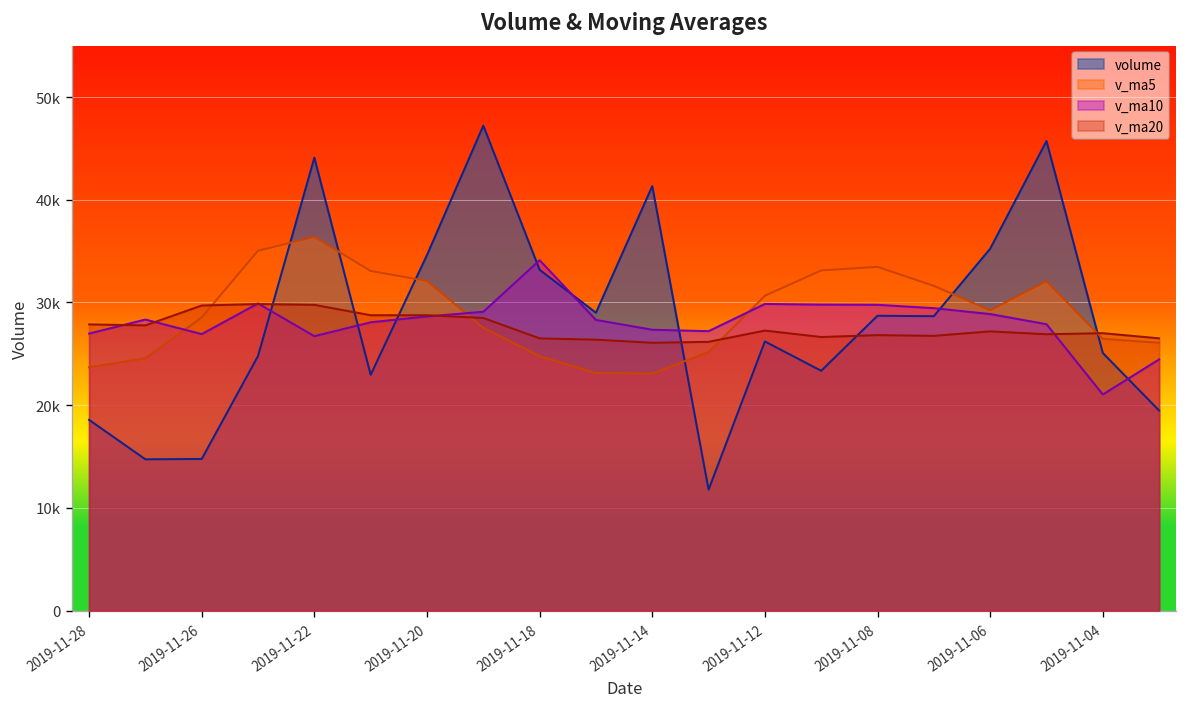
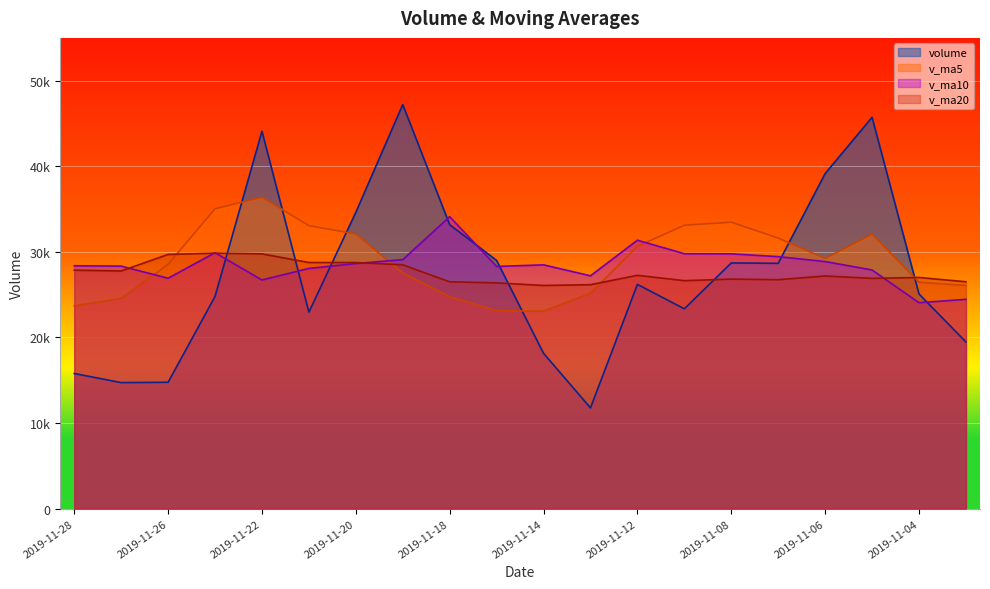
  {
    "volume": {
-     "2019-11-28": 19000,
+     "2019-11-28": 16000,
      "2019-11-26": 15000,
      "2019-11-22": 44000,
      "2019-11-20": 35000,
      "2019-11-18": 33000,
-     "2019-11-14": 41000,
+     "2019-11-14": 18000,
      "2019-11-12": 26000,
      "2019-11-08": 29000,
-     "2019-11-06": 35000,
+     "2019-11-06": 39000,
      "2019-11-04": 25000
    },
    "v_ma10": {
-     "2019-11-28": 27000,
+     "2019-11-28": 28000,
      "2019-11-26": 27000,
      "2019-11-22": 27000,
      "2019-11-18": 34000,
-     "2019-11-14": 27000,
-     "2019-11-12": 30000,
+     "2019-11-14": 28000,
+     "2019-11-12": 31000,
      "2019-11-08": 30000,
      "2019-11-06": 29000,
-     "2019-11-04": 21000
+     "2019-11-04": 24000
    }
  }
